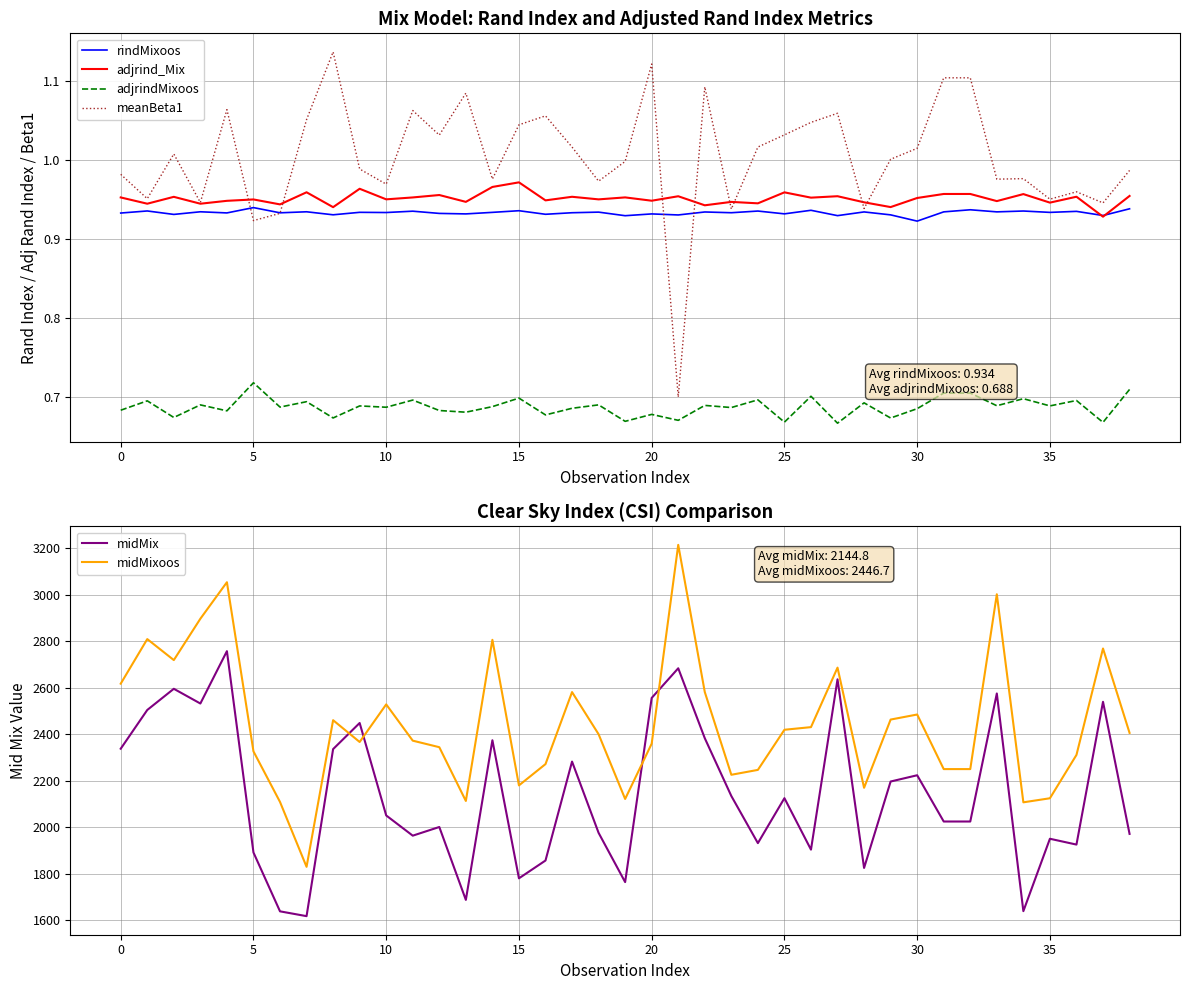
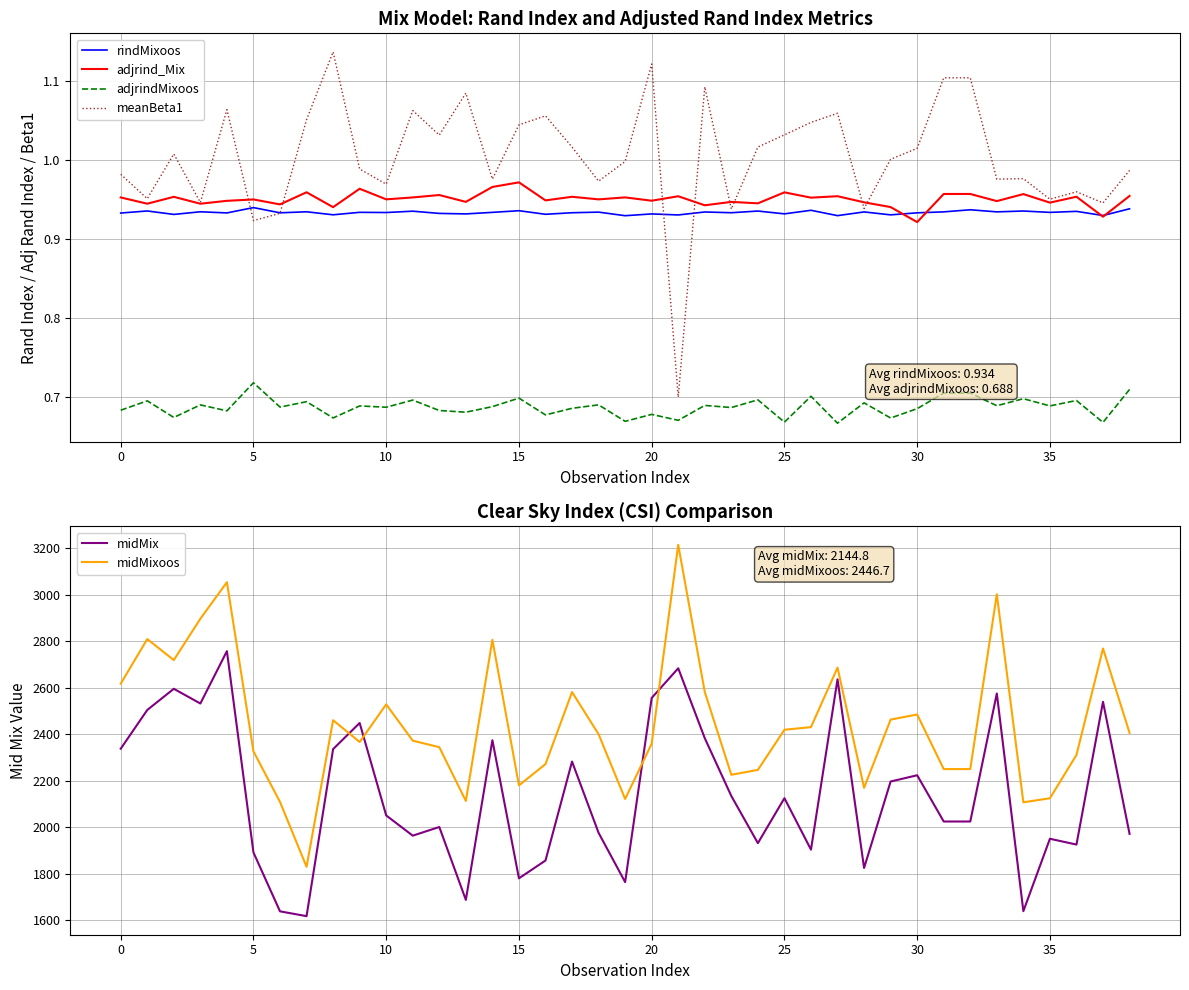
  {
    "Mix Model: Rand Index and Adjusted Rand Index Metrics": {
      "rindMixoos": {
        "0": 0.93,
        "5": 0.94,
        "10": 0.93,
        "15": 0.94,
        "20": 0.93,
        "25": 0.93,
-       "30": 0.92,
+       "30": 0.93,
        "35": 0.93
      },
      "adjrind_Mix": {
        "0": 0.95,
        "5": 0.95,
        "10": 0.95,
        "15": 0.97,
        "20": 0.95,
        "25": 0.96,
-       "30": 0.95,
+       "30": 0.92,
        "35": 0.95
      },
      "adjrindMixoos": {
        "0": 0.68,
        "5": 0.72,
        "10": 0.69,
        "15": 0.70,
        "20": 0.68,
        "25": 0.67,
        "30": 0.69,
        "35": 0.69
      },
      "meanBeta1": {
        "0": 0.98,
        "5": 0.92,
        "10": 0.97,
        "15": 1.04,
        "20": 1.12,
        "25": 1.03,
        "30": 1.01,
        "35": 0.95
      }
    },
    "Clear Sky Index (CSI) Comparison": {
      "midMix": {
        "0": 2340,
        "5": 1890,
        "10": 2050,
        "15": 1780,
        "20": 2560,
        "25": 2130,
        "30": 2220,
        "35": 1950
      },
      "midMixoos": {
        "0": 2620,
        "5": 2330,
        "10": 2530,
        "15": 2180,
        "20": 2360,
        "25": 2420,
        "30": 2490,
        "35": 2120
      }
    }
  }
